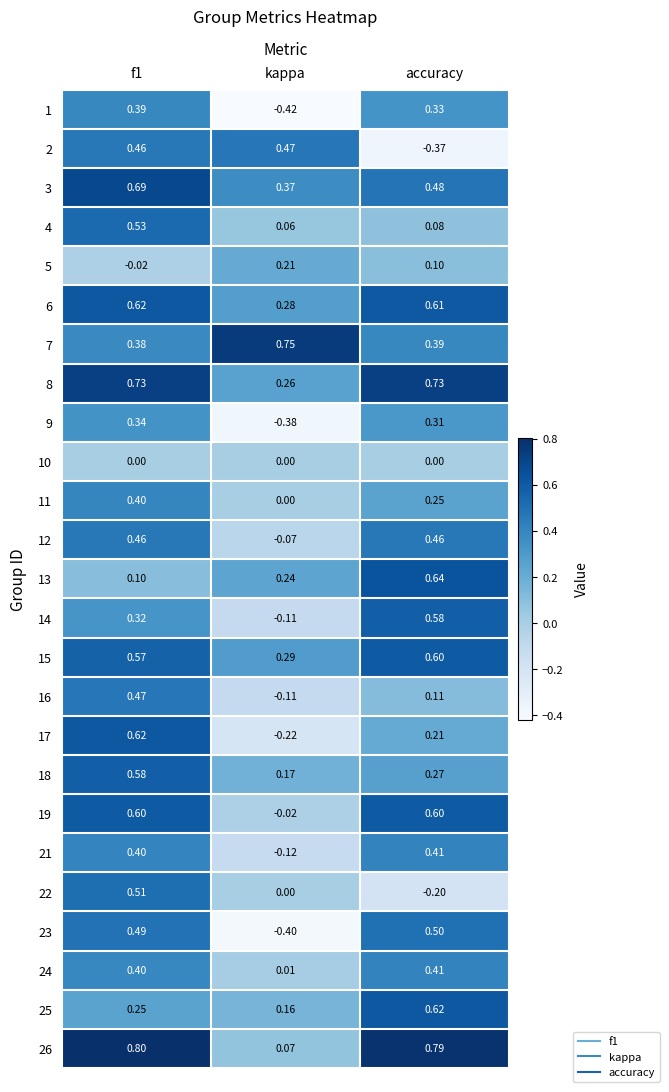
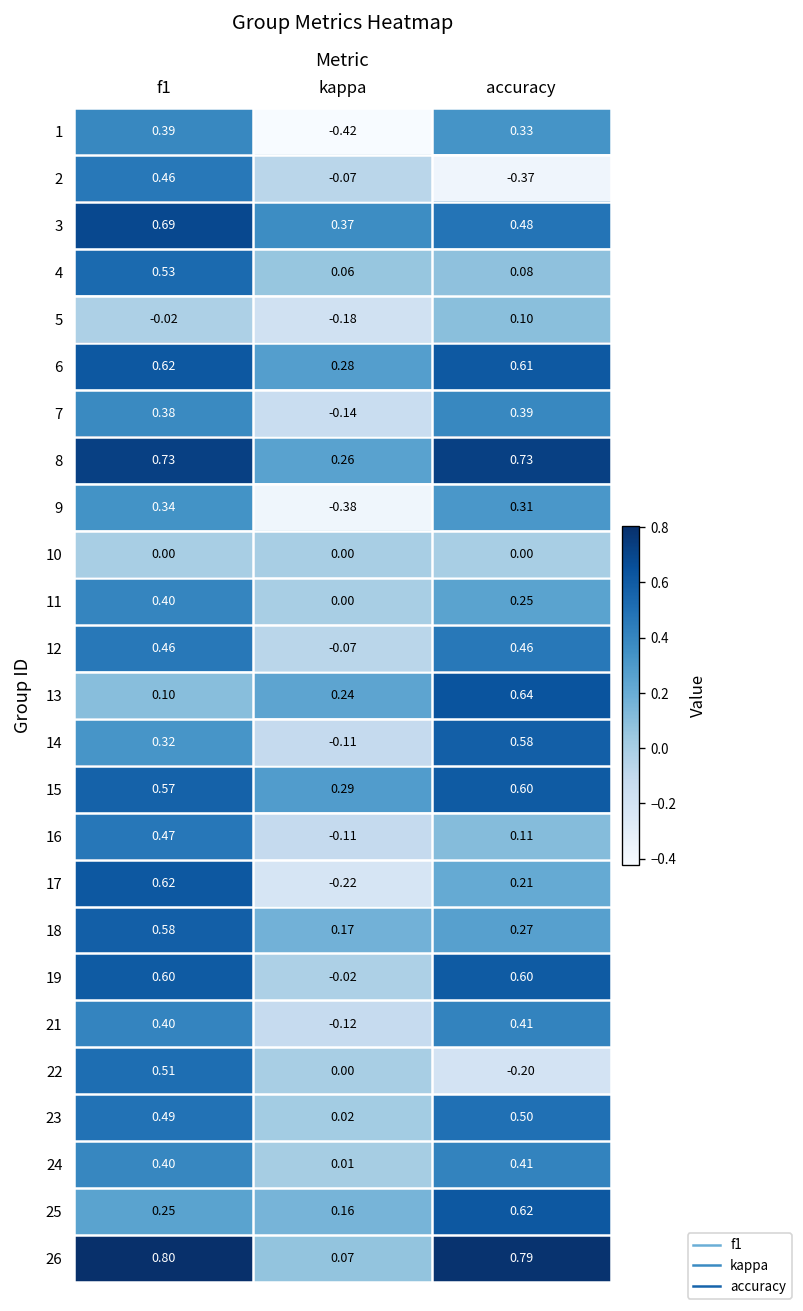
  {
    "1": {
      "f1": 0.39,
      "kappa": -0.42,
      "accuracy": 0.33
    },
    "2": {
      "f1": 0.46,
-     "kappa": 0.47,
+     "kappa": -0.07,
      "accuracy": -0.37
    },
    "3": {
      "f1": 0.69,
      "kappa": 0.37,
      "accuracy": 0.48
    },
    "4": {
      "f1": 0.53,
      "kappa": 0.06,
      "accuracy": 0.08
    },
    "5": {
      "f1": -0.02,
-     "kappa": 0.21,
+     "kappa": -0.18,
      "accuracy": 0.10
    },
    "6": {
      "f1": 0.62,
      "kappa": 0.28,
      "accuracy": 0.61
    },
    "7": {
      "f1": 0.38,
-     "kappa": 0.75,
+     "kappa": -0.14,
      "accuracy": 0.39
    },
    "8": {
      "f1": 0.73,
      "kappa": 0.26,
      "accuracy": 0.73
    },
    "9": {
      "f1": 0.34,
      "kappa": -0.38,
      "accuracy": 0.31
    },
    "10": {
      "f1": 0.00,
      "kappa": 0.00,
      "accuracy": 0.00
    },
    "11": {
      "f1": 0.40,
      "kappa": 0.00,
      "accuracy": 0.25
    },
    "12": {
      "f1": 0.46,
      "kappa": -0.07,
      "accuracy": 0.46
    },
    "13": {
      "f1": 0.10,
      "kappa": 0.24,
      "accuracy": 0.64
    },
    "14": {
      "f1": 0.32,
      "kappa": -0.11,
      "accuracy": 0.58
    },
    "15": {
      "f1": 0.57,
      "kappa": 0.29,
      "accuracy": 0.60
    },
    "16": {
      "f1": 0.47,
      "kappa": -0.11,
      "accuracy": 0.11
    },
    "17": {
      "f1": 0.62,
      "kappa": -0.22,
      "accuracy": 0.21
    },
    "18": {
      "f1": 0.58,
      "kappa": 0.17,
      "accuracy": 0.27
    },
    "19": {
      "f1": 0.60,
      "kappa": -0.02,
      "accuracy": 0.60
    },
    "21": {
      "f1": 0.40,
      "kappa": -0.12,
      "accuracy": 0.41
    },
    "22": {
      "f1": 0.51,
      "kappa": 0.00,
      "accuracy": -0.20
    },
    "23": {
      "f1": 0.49,
-     "kappa": -0.40,
+     "kappa": 0.02,
      "accuracy": 0.50
    },
    "24": {
      "f1": 0.40,
      "kappa": 0.01,
      "accuracy": 0.41
    },
    "25": {
      "f1": 0.25,
      "kappa": 0.16,
      "accuracy": 0.62
    },
    "26": {
      "f1": 0.80,
      "kappa": 0.07,
      "accuracy": 0.79
    }
  }
